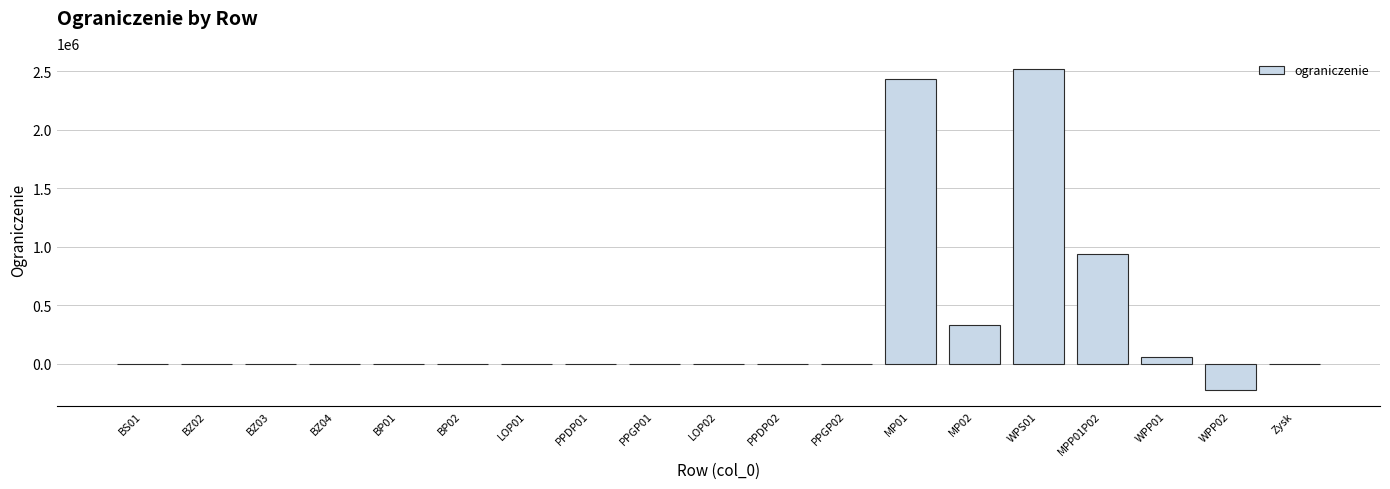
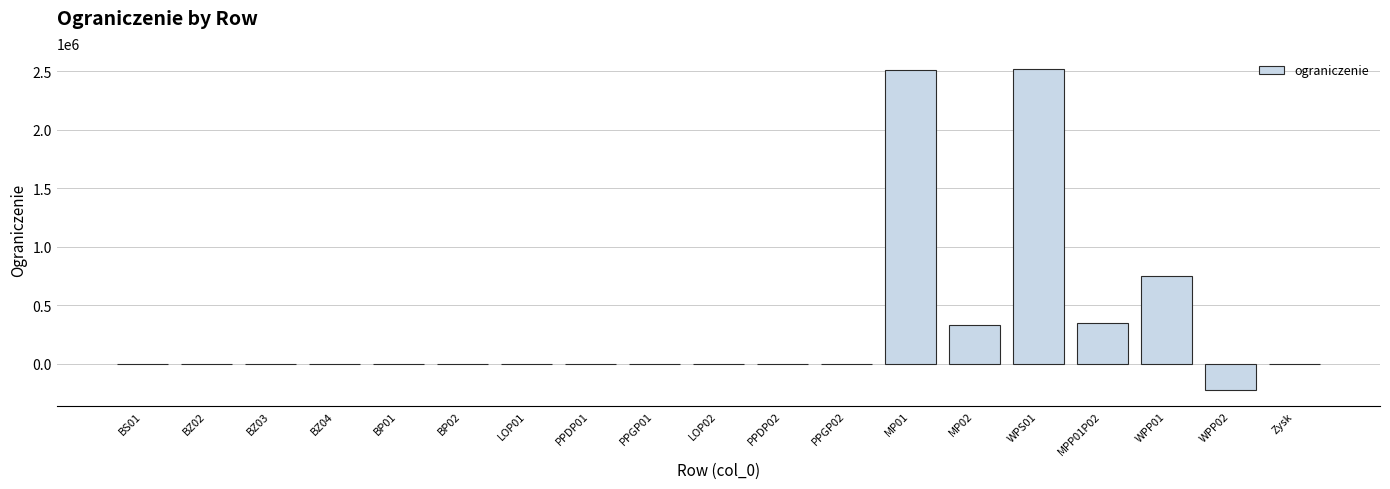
  {
    "BS01": 0,
    "BZ02": 0,
    "BZ03": 0,
    "BZ04": 0,
    "BP01": 0,
    "BP02": 0,
    "LOP01": 0,
    "PPDP01": 0,
    "PPGP01": 0,
    "LOP02": 0,
    "PPDP02": 0,
    "PPGP02": 0,
-   "MP01": 2440000,
+   "MP01": 2510000,
    "MP02": 330000,
    "WPS01": 2520000,
-   "MPP01P02": 940000,
-   "WPP01": 60000,
+   "MPP01P02": 350000,
+   "WPP01": 750000,
    "WPP02": -230000,
    "Zysk": 0
  }
